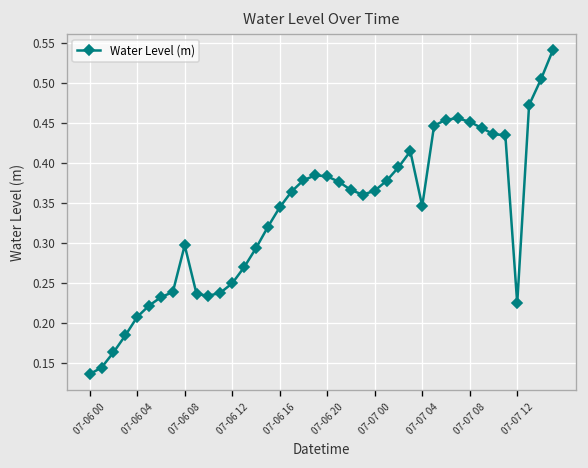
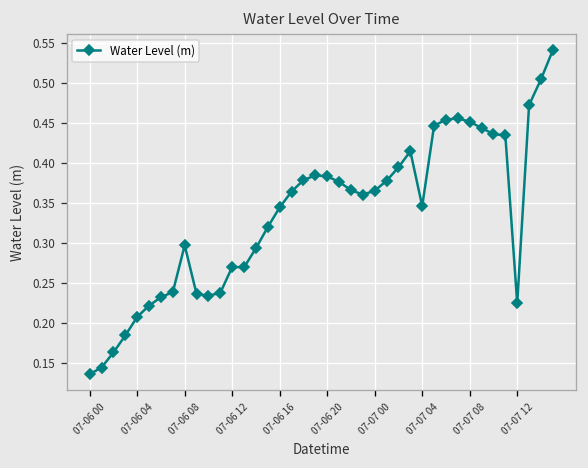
  {
    "07-06 00": 0.14,
    "07-06 04": 0.21,
    "07-06 08": 0.30,
-   "07-06 12": 0.25,
+   "07-06 12": 0.27,
    "07-06 16": 0.34,
    "07-06 20": 0.38,
    "07-07 00": 0.37,
    "07-07 04": 0.35,
    "07-07 08": 0.45,
    "07-07 12": 0.22
  }
